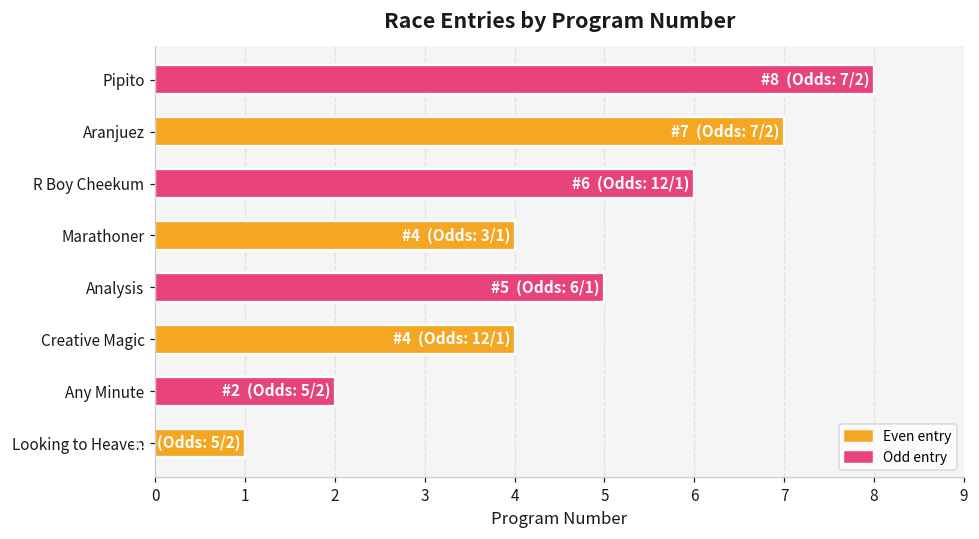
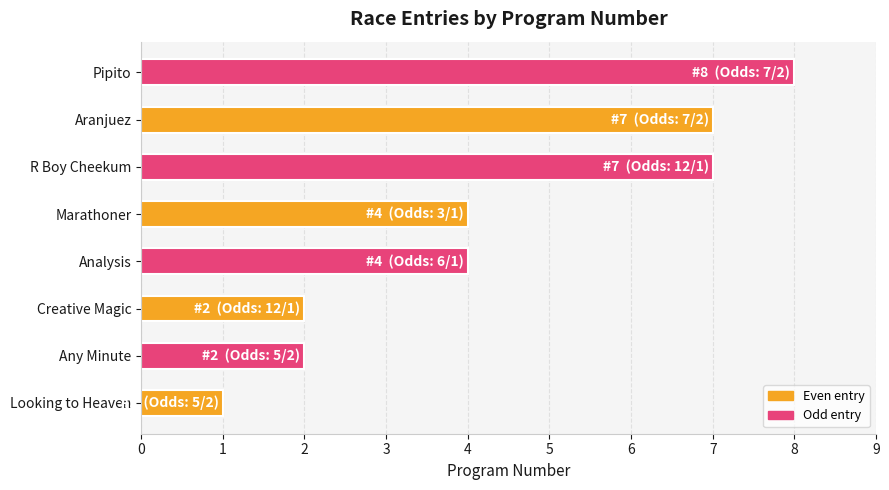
  {
    "Pipito": 8,
    "Aranjuez": 7,
-   "R Boy Cheekum": 6,
+   "R Boy Cheekum": 7,
    "Marathoner": 4,
-   "Analysis": 5,
-   "Creative Magic": 4,
+   "Analysis": 4,
+   "Creative Magic": 2,
    "Any Minute": 2,
    "Looking to Heaven": 1
  }
